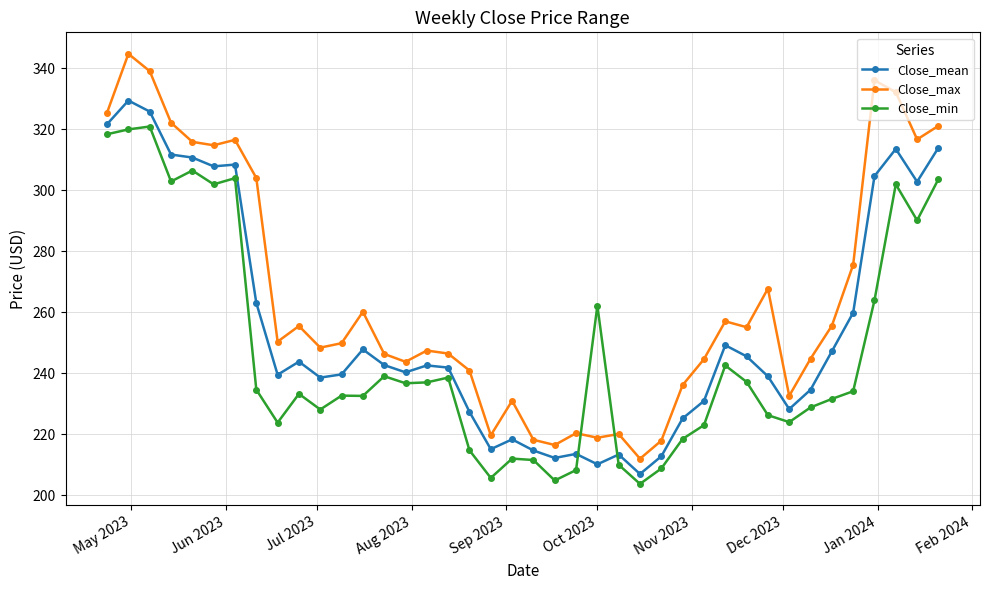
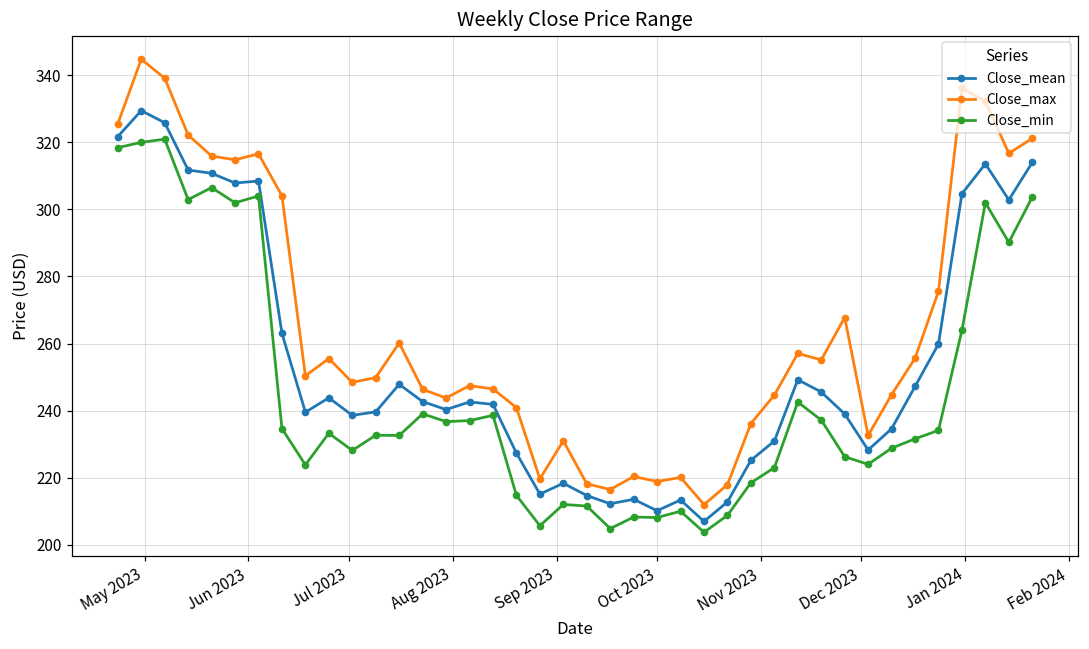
  {
    "Close_mean": {
      "Oct 2023": 210
    },
    "Close_max": {
      "Oct 2023": 219
    },
    "Close_min": {
-     "Oct 2023": 262
+     "Oct 2023": 208
    }
  }
